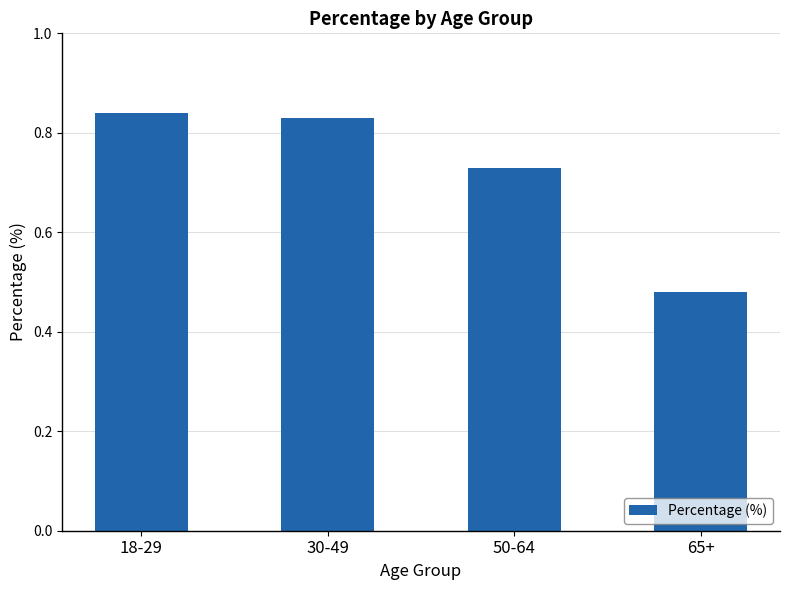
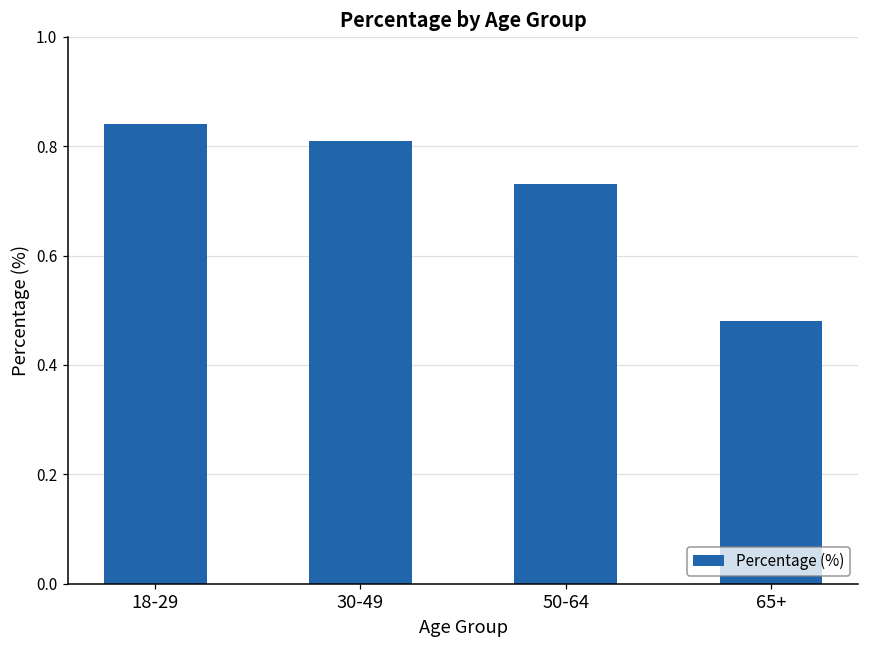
  {
    "18-29": 0.84,
-   "30-49": 0.83,
+   "30-49": 0.81,
    "50-64": 0.73,
    "65+": 0.48
  }
